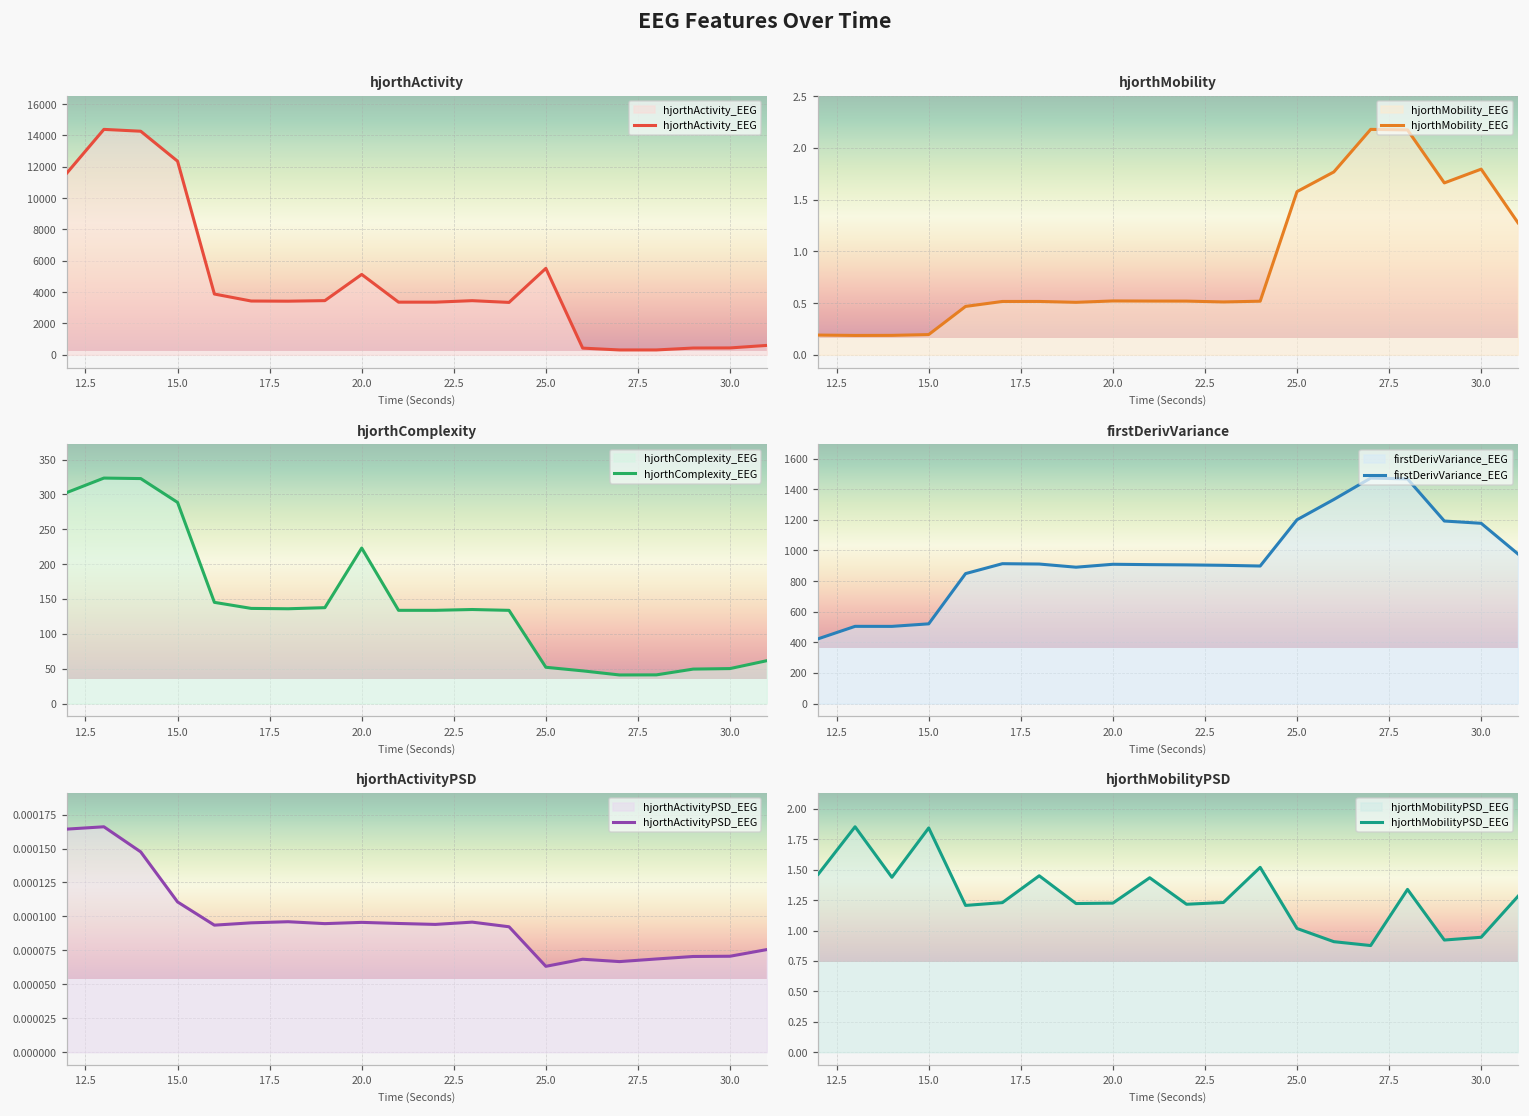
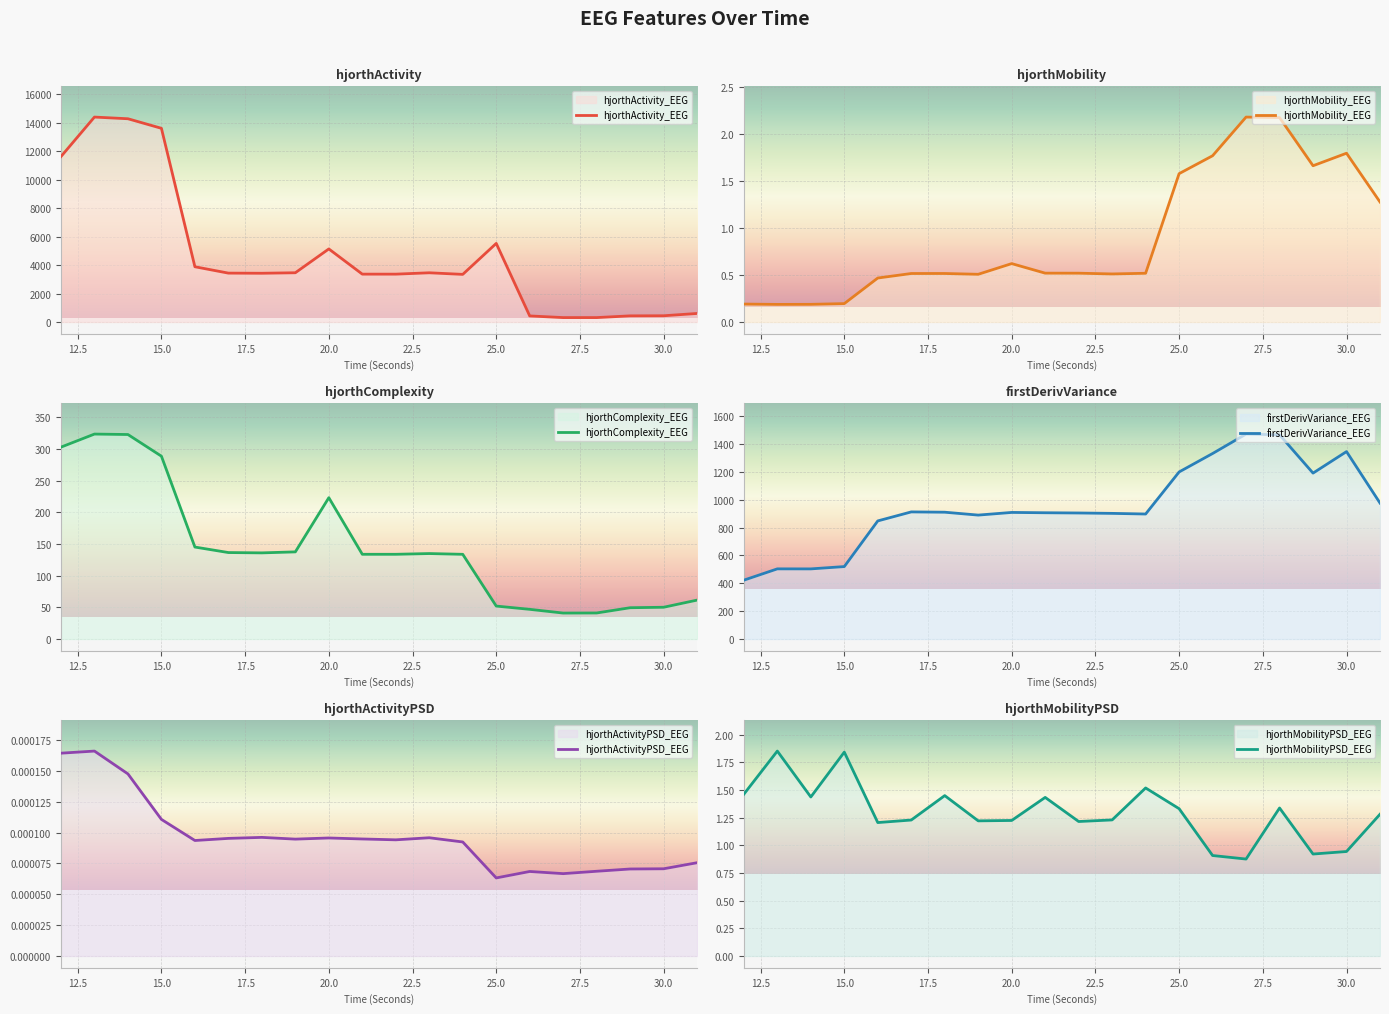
  {
    "hjorthActivity": {
-     "15.0": 12400,
+     "15.0": 13600,
      "20.0": 5100,
      "25.0": 5500,
      "30.0": 400
    },
    "hjorthMobility": {
      "15.0": 0.2,
-     "20.0": 0.5,
+     "20.0": 0.6,
      "25.0": 1.6,
      "30.0": 1.8
    },
    "hjorthComplexity": {
      "15.0": 290,
      "20.0": 220,
      "25.0": 50,
      "30.0": 50
    },
    "firstDerivVariance": {
      "15.0": 520,
      "20.0": 910,
      "25.0": 1200,
-     "30.0": 1180
+     "30.0": 1350
    },
    "hjorthActivityPSD": {
      "15.0": 0.000111,
      "20.0": 0.000096,
      "25.0": 0.000063,
      "30.0": 0.000071
    },
    "hjorthMobilityPSD": {
      "15.0": 1.84,
      "20.0": 1.23,
-     "25.0": 1.02,
+     "25.0": 1.33,
      "30.0": 0.94
    }
  }
